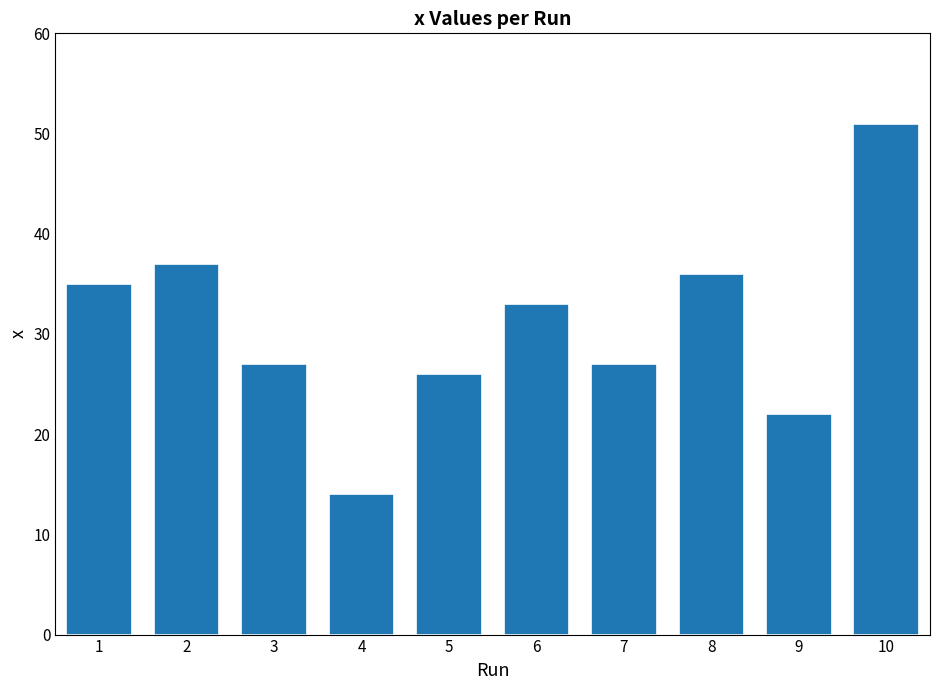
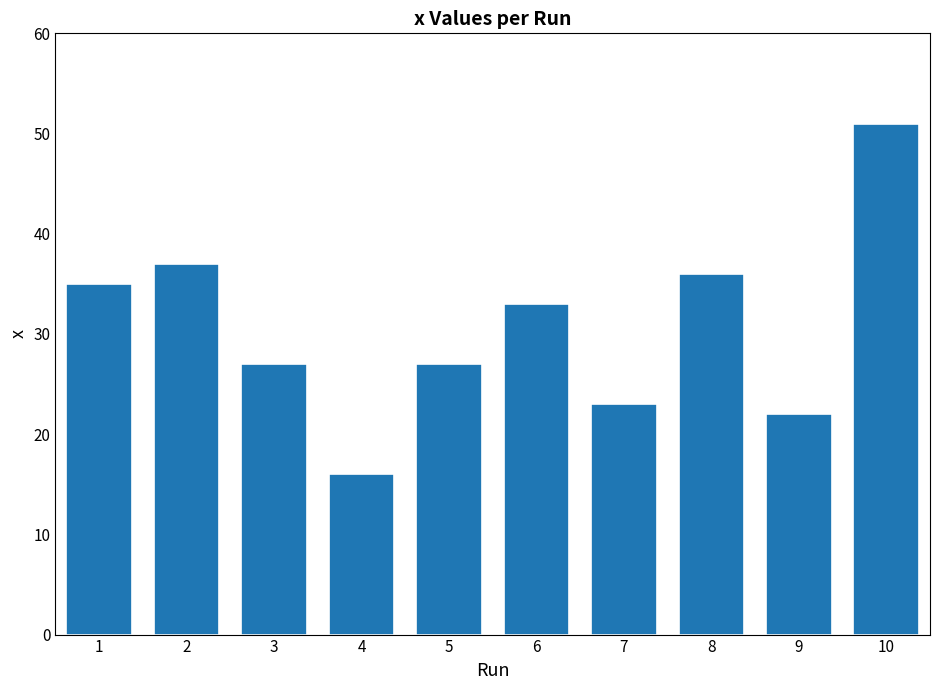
  {
    "1": 35,
    "2": 37,
    "3": 27,
-   "4": 14,
-   "5": 26,
+   "4": 16,
+   "5": 27,
    "6": 33,
-   "7": 27,
+   "7": 23,
    "8": 36,
    "9": 22,
    "10": 51
  }
